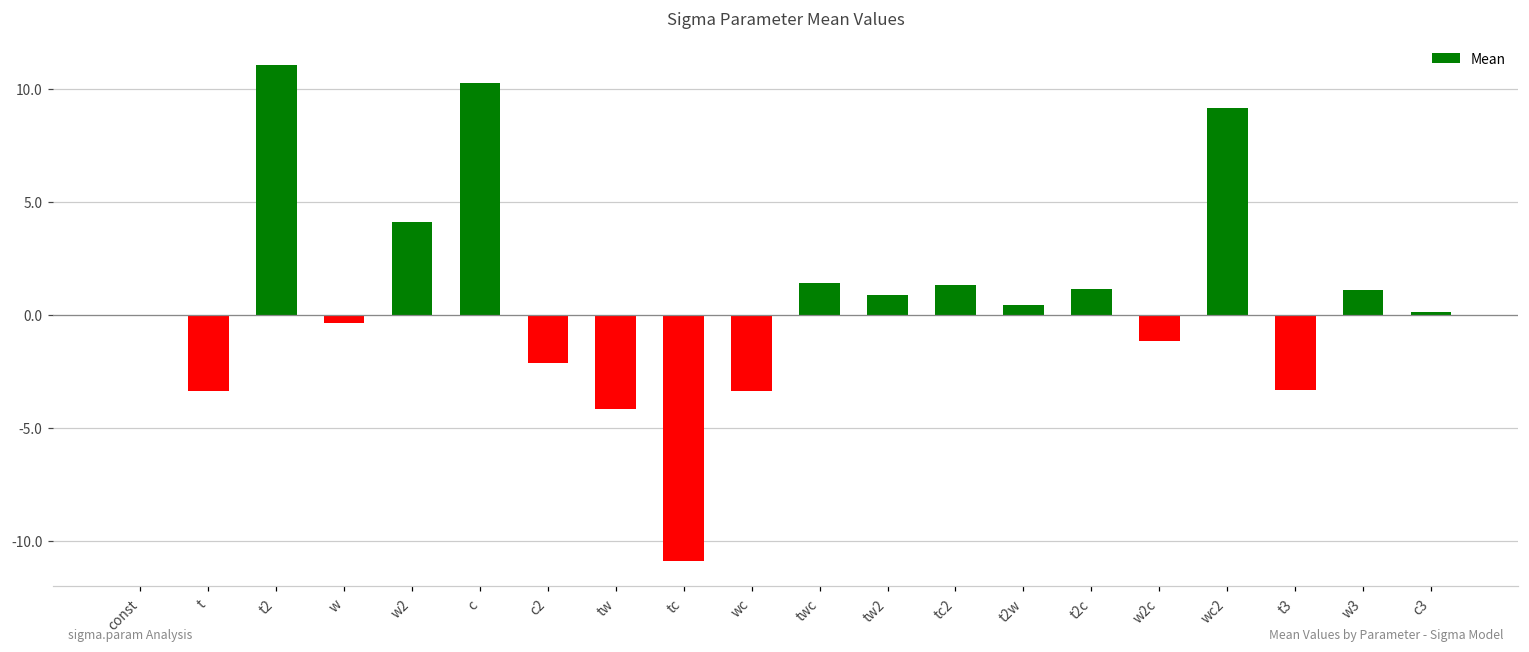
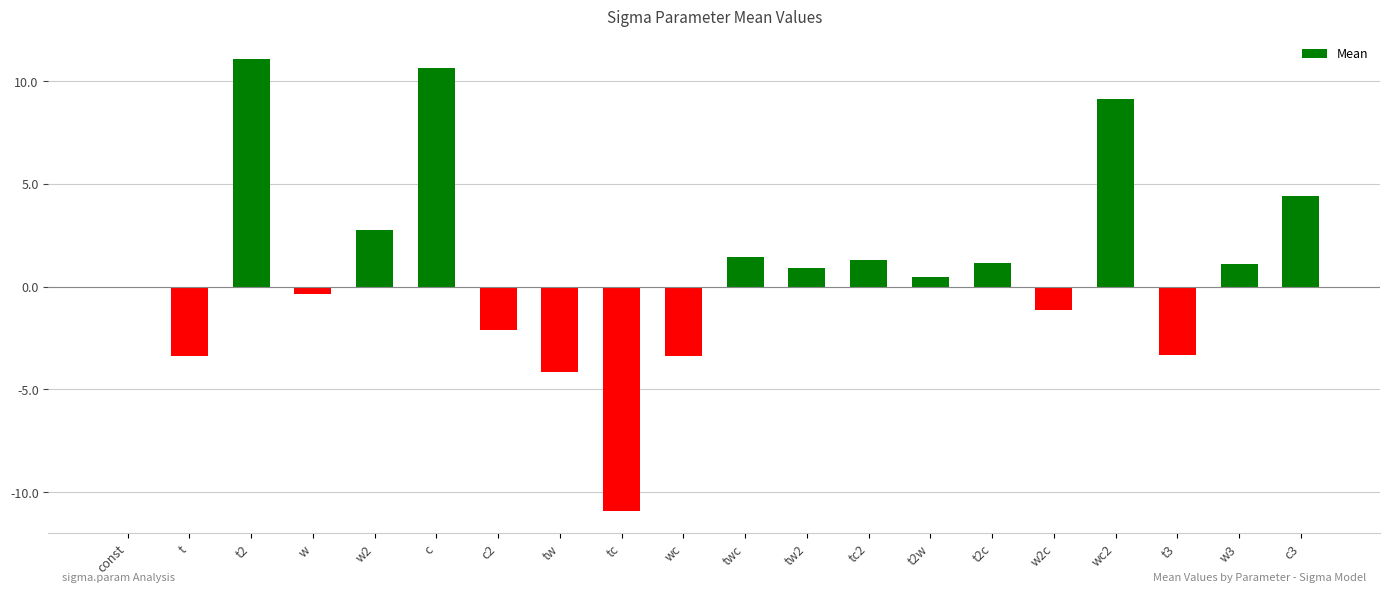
  {
    "t": -3.4,
    "t2": 11.1,
    "w": -0.4,
-   "w2": 4.1,
-   "c": 10.3,
+   "w2": 2.8,
+   "c": 10.7,
    "c2": -2.1,
    "tw": -4.2,
    "tc": -10.9,
    "wc": -3.4,
    "twc": 1.4,
    "tw2": 0.9,
    "tc2": 1.3,
    "t2w": 0.5,
    "t2c": 1.1,
    "w2c": -1.2,
    "wc2": 9.2,
    "t3": -3.3,
    "w3": 1.1,
-   "c3": 0.1
+   "c3": 4.4
  }
